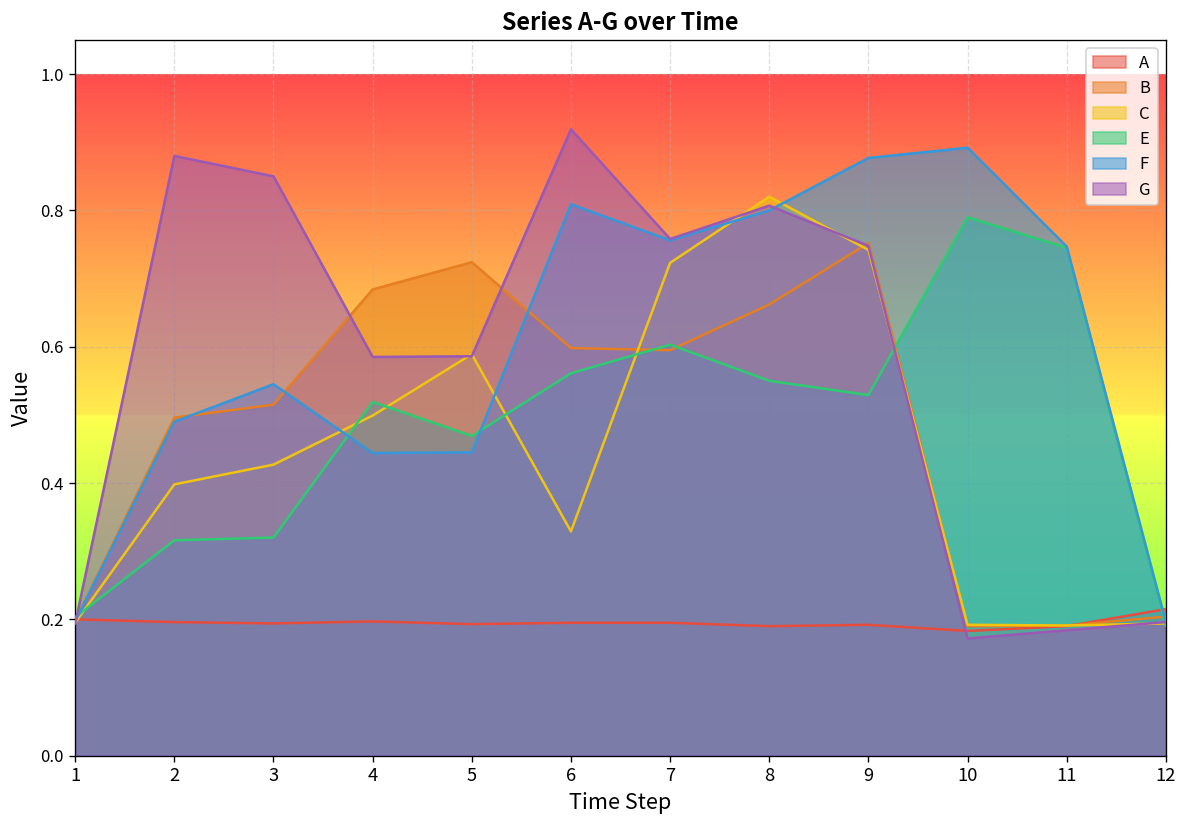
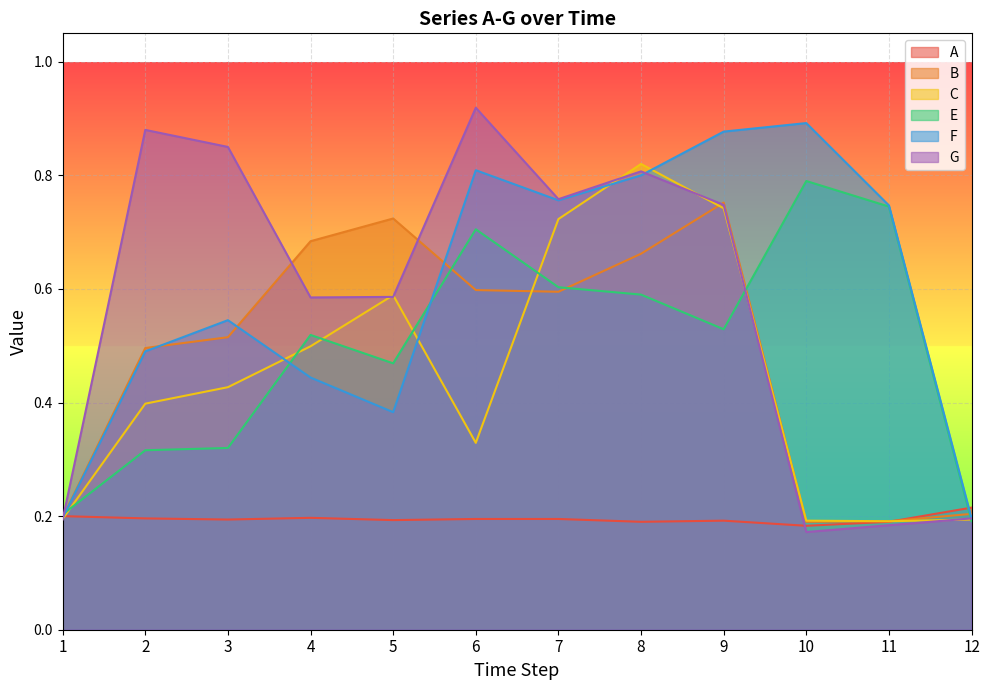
  {
    "C": {
      "2": 0.40,
      "3": 0.43,
      "4": 0.50,
      "6": 0.33,
      "7": 0.72,
      "8": 0.82,
      "9": 0.74
    },
    "E": {
      "2": 0.32,
      "3": 0.32,
      "4": 0.52,
      "5": 0.47,
-     "6": 0.56,
+     "6": 0.71,
      "7": 0.60,
-     "8": 0.55,
+     "8": 0.59,
      "9": 0.53,
      "10": 0.79
    },
    "F": {
      "2": 0.49,
      "3": 0.55,
      "4": 0.44,
-     "5": 0.45,
+     "5": 0.38,
      "6": 0.81,
      "8": 0.80,
      "9": 0.88,
      "10": 0.89
    },
    "G": {
      "2": 0.88,
      "3": 0.85,
      "4": 0.59,
      "6": 0.92,
      "8": 0.81,
      "10": 0.17,
      "11": 0.18
    }
  }
